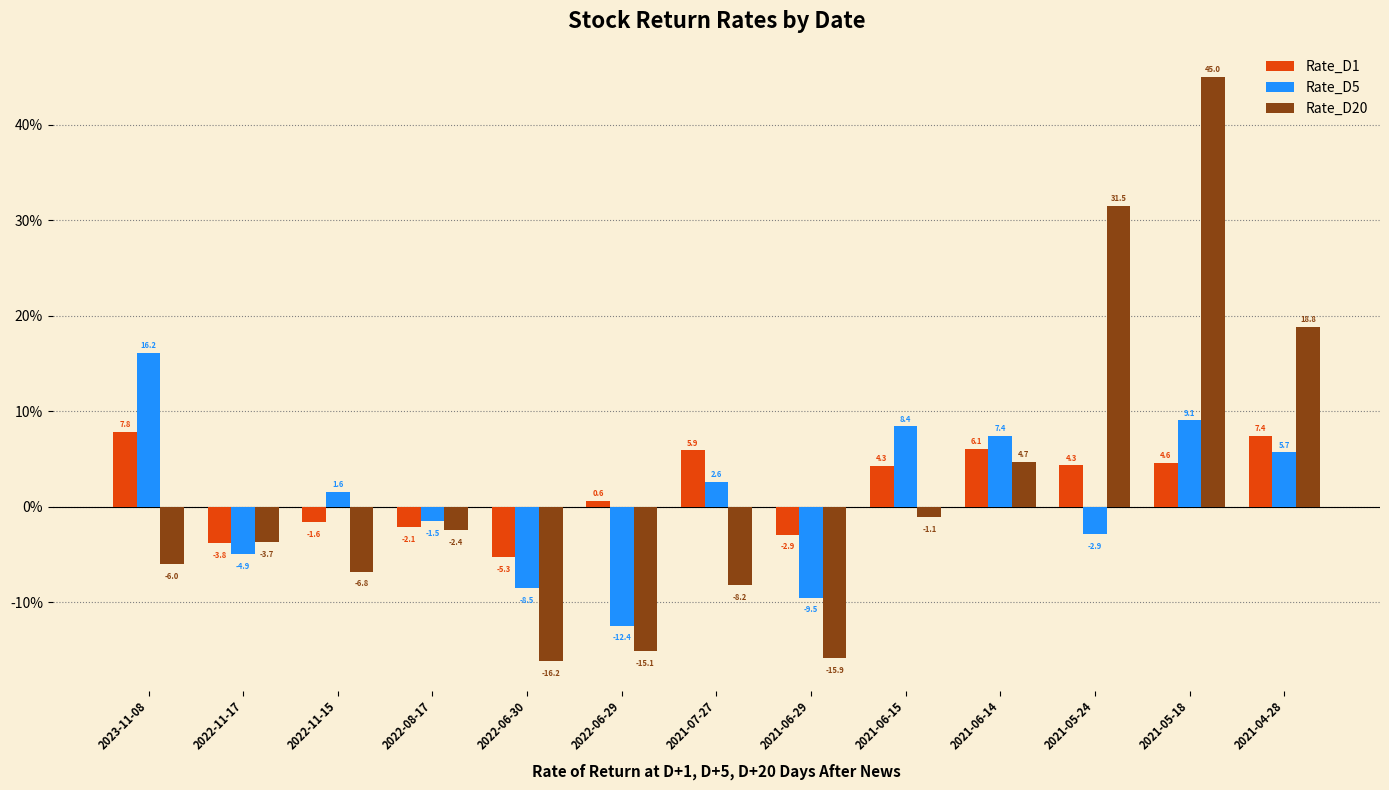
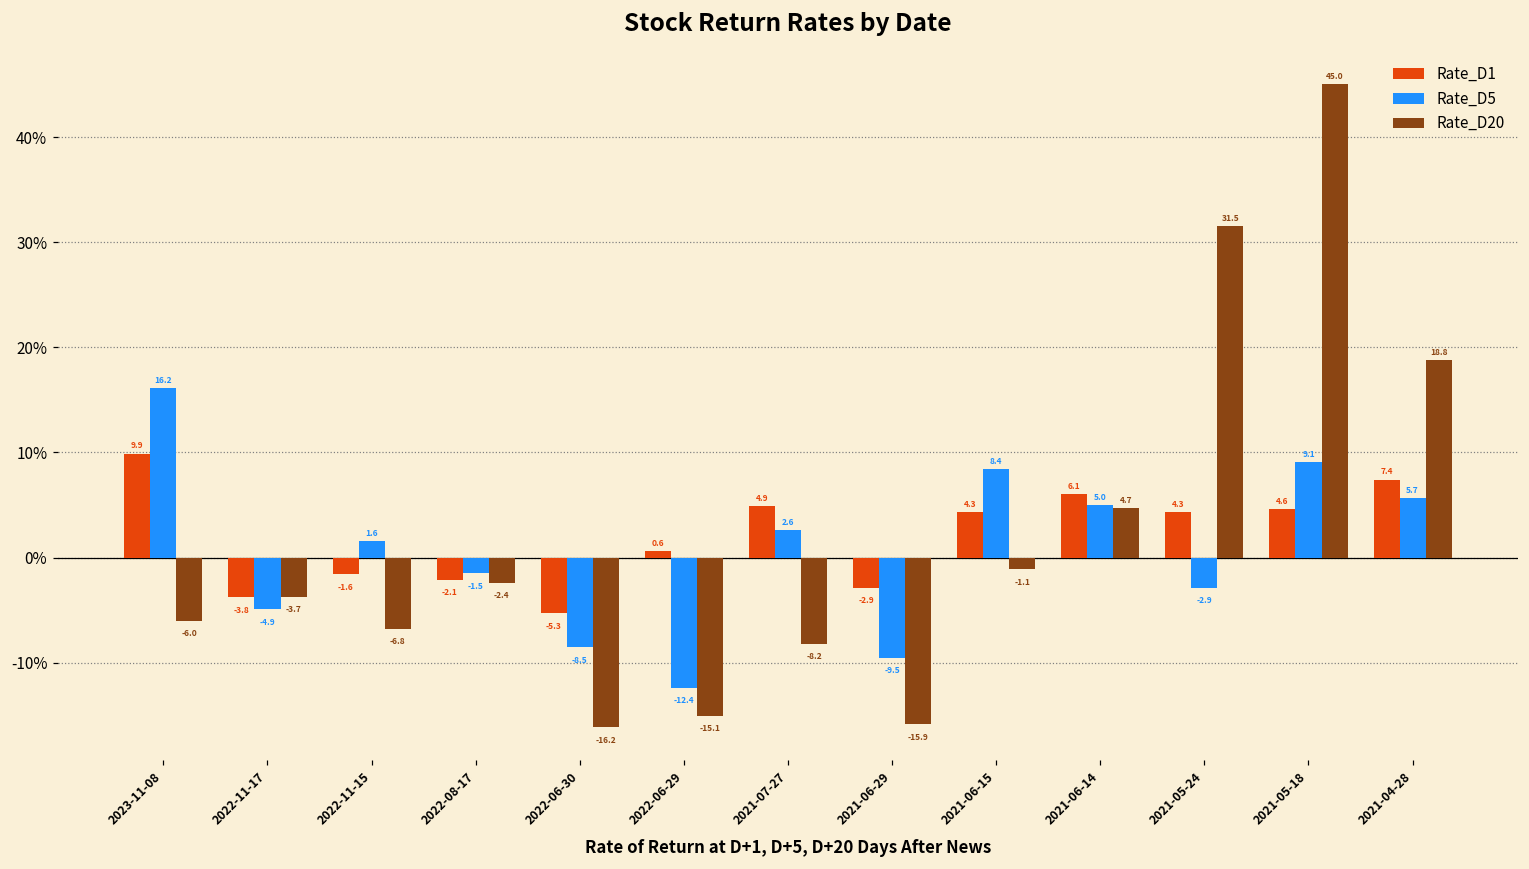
  {
    "Rate_D1": {
-     "2023-11-08": 7.8,
+     "2023-11-08": 9.9,
      "2022-11-17": -3.8,
      "2022-11-15": -1.6,
      "2022-08-17": -2.1,
      "2022-06-30": -5.3,
      "2022-06-29": 0.6,
-     "2021-07-27": 5.9,
+     "2021-07-27": 4.9,
      "2021-06-29": -2.9,
      "2021-06-15": 4.3,
      "2021-06-14": 6.1,
      "2021-05-24": 4.3,
      "2021-05-18": 4.6,
      "2021-04-28": 7.4
    },
    "Rate_D5": {
      "2023-11-08": 16.2,
      "2022-11-17": -4.9,
      "2022-11-15": 1.6,
      "2022-08-17": -1.5,
      "2022-06-30": -8.5,
      "2022-06-29": -12.4,
      "2021-07-27": 2.6,
      "2021-06-29": -9.5,
      "2021-06-15": 8.4,
-     "2021-06-14": 7.4,
+     "2021-06-14": 5.0,
      "2021-05-24": -2.9,
      "2021-05-18": 9.1,
      "2021-04-28": 5.7
    },
    "Rate_D20": {
      "2023-11-08": -6.0,
      "2022-11-17": -3.7,
      "2022-11-15": -6.8,
      "2022-08-17": -2.4,
      "2022-06-30": -16.2,
      "2022-06-29": -15.1,
      "2021-07-27": -8.2,
      "2021-06-29": -15.9,
      "2021-06-15": -1.1,
      "2021-06-14": 4.7,
      "2021-05-24": 31.5,
      "2021-05-18": 45.0,
      "2021-04-28": 18.8
    }
  }
